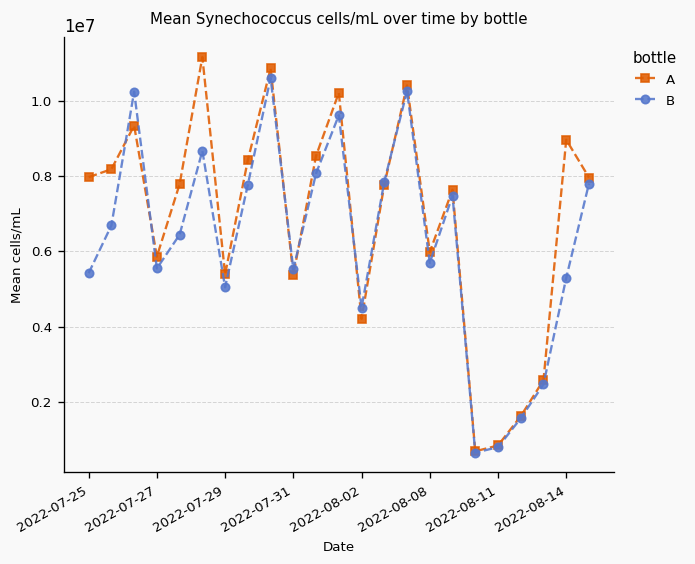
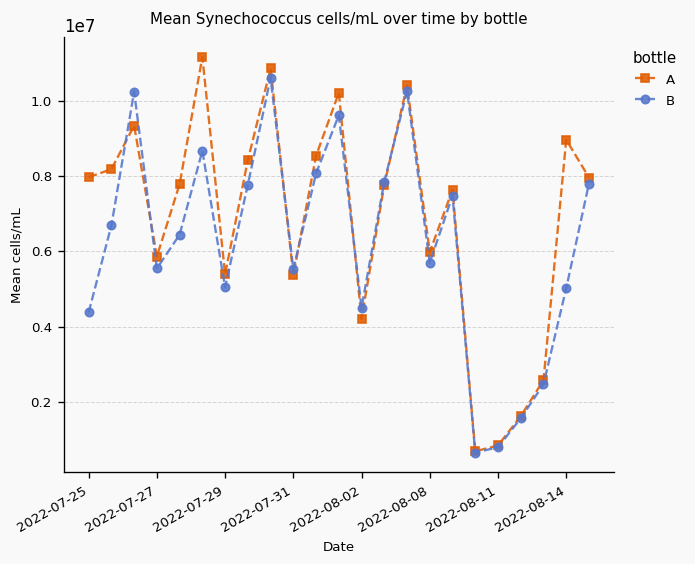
  {
    "A": {
      "2022-07-25": 8000000,
      "2022-08-14": 9000000
    },
    "B": {
-     "2022-07-25": 5400000,
-     "2022-08-14": 5300000
+     "2022-07-25": 4400000,
+     "2022-08-14": 5000000
    }
  }
